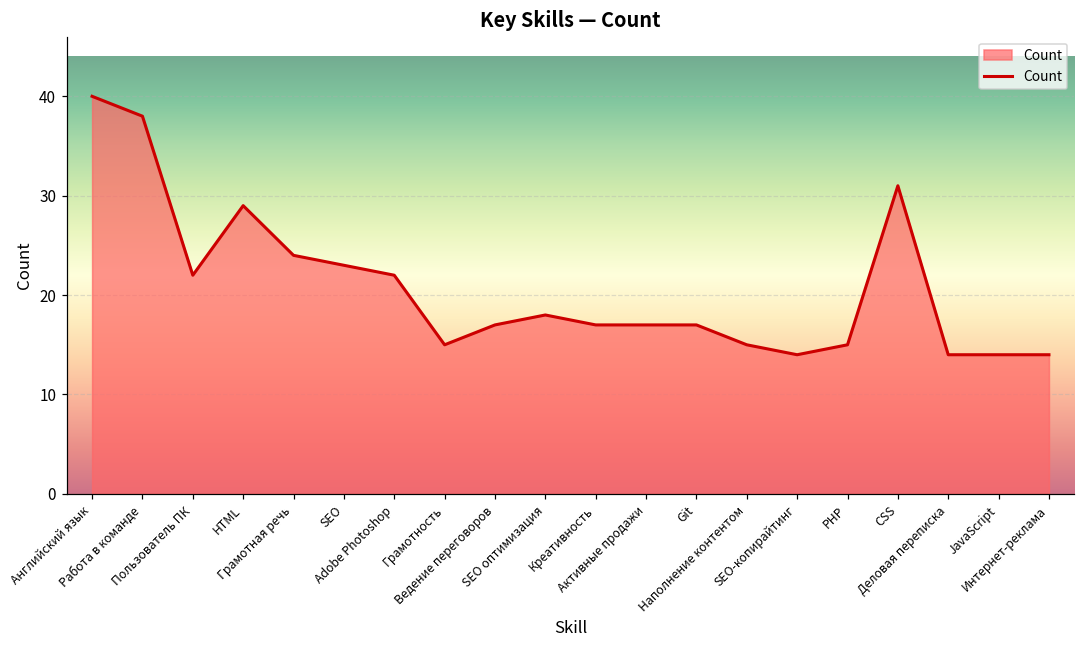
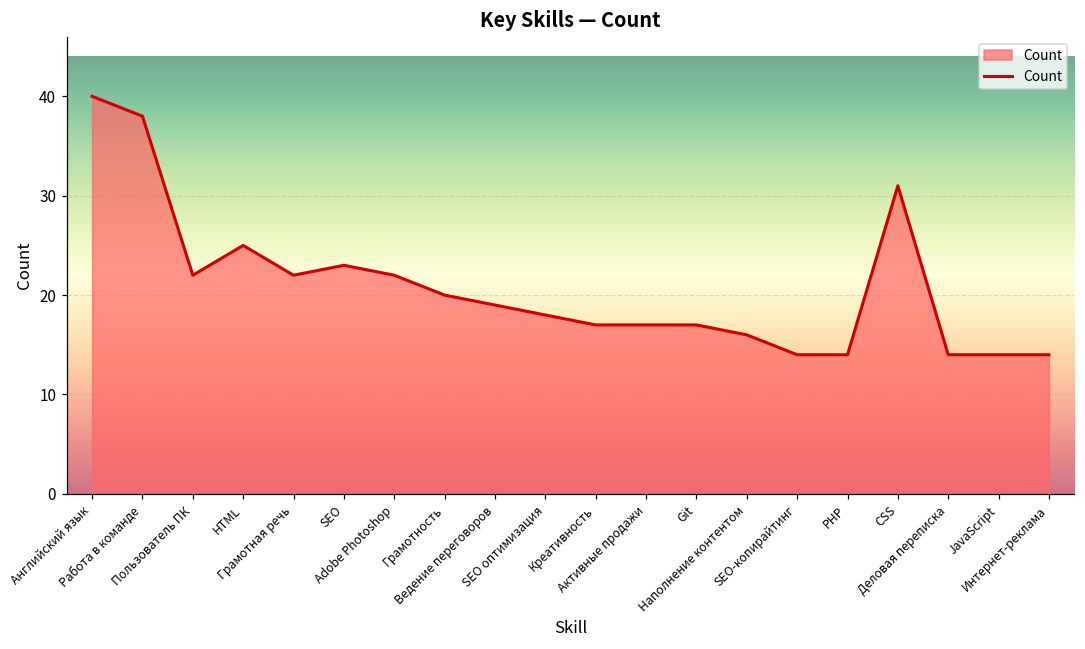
  {
    "Английский язык": 40,
    "Работа в команде": 38,
    "Пользователь ПК": 22,
-   "HTML": 29,
-   "Грамотная речь": 24,
+   "HTML": 25,
+   "Грамотная речь": 22,
    "SEO": 23,
    "Adobe Photoshop": 22,
-   "Грамотность": 15,
-   "Ведение переговоров": 17,
+   "Грамотность": 20,
+   "Ведение переговоров": 19,
    "SEO оптимизация": 18,
    "Креативность": 17,
    "Активные продажи": 17,
    "Git": 17,
-   "Наполнение контентом": 15,
+   "Наполнение контентом": 16,
    "SEO-копирайтинг": 14,
-   "PHP": 15,
+   "PHP": 14,
    "CSS": 31,
    "Деловая переписка": 14,
    "JavaScript": 14,
    "Интернет-реклама": 14
  }
